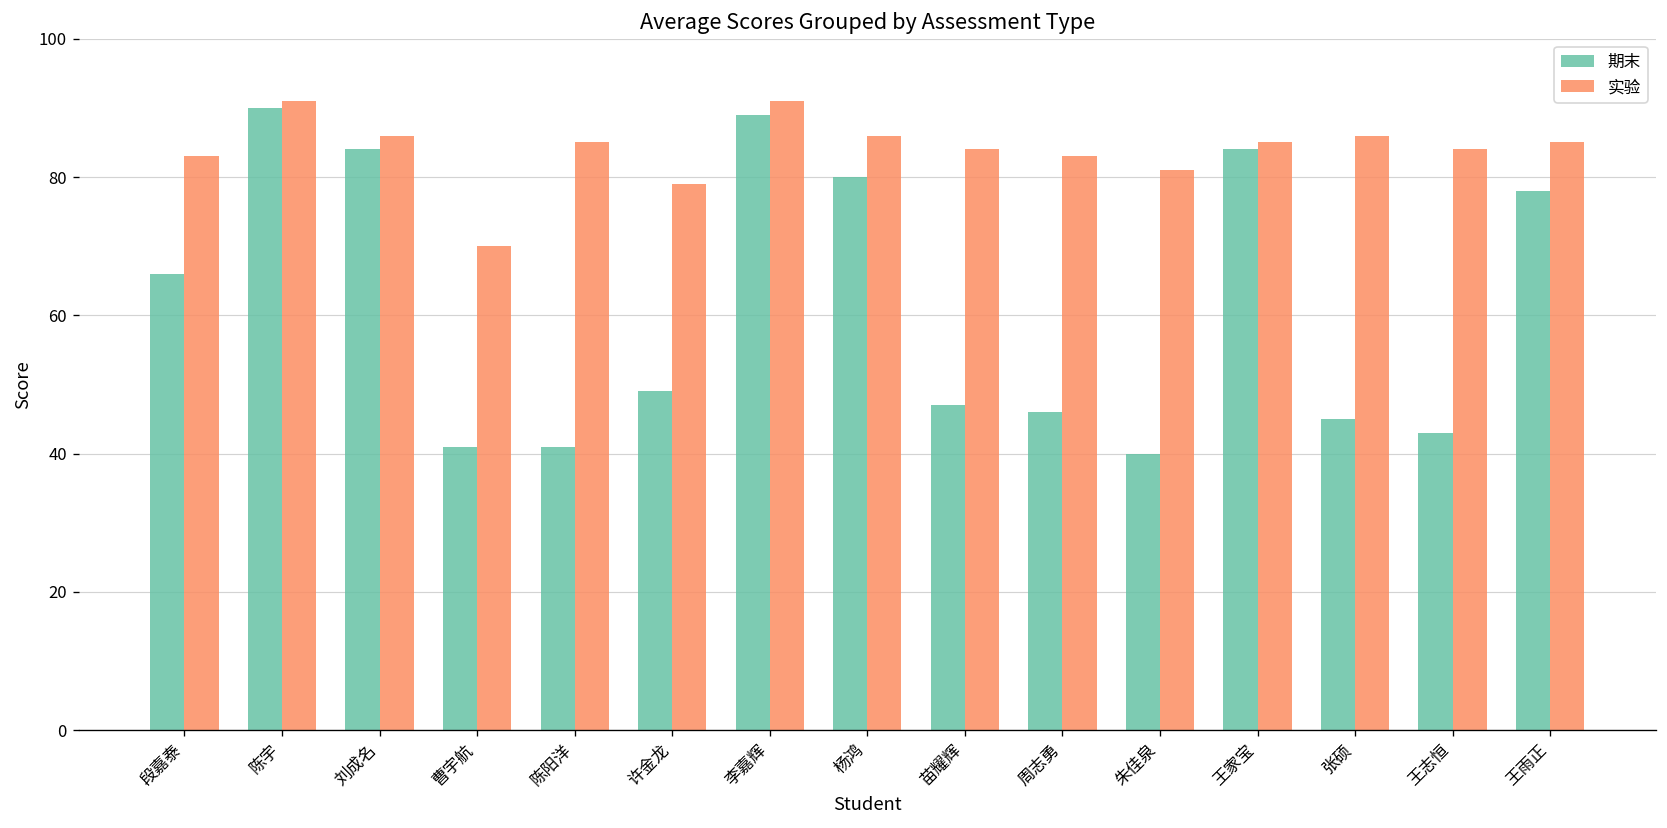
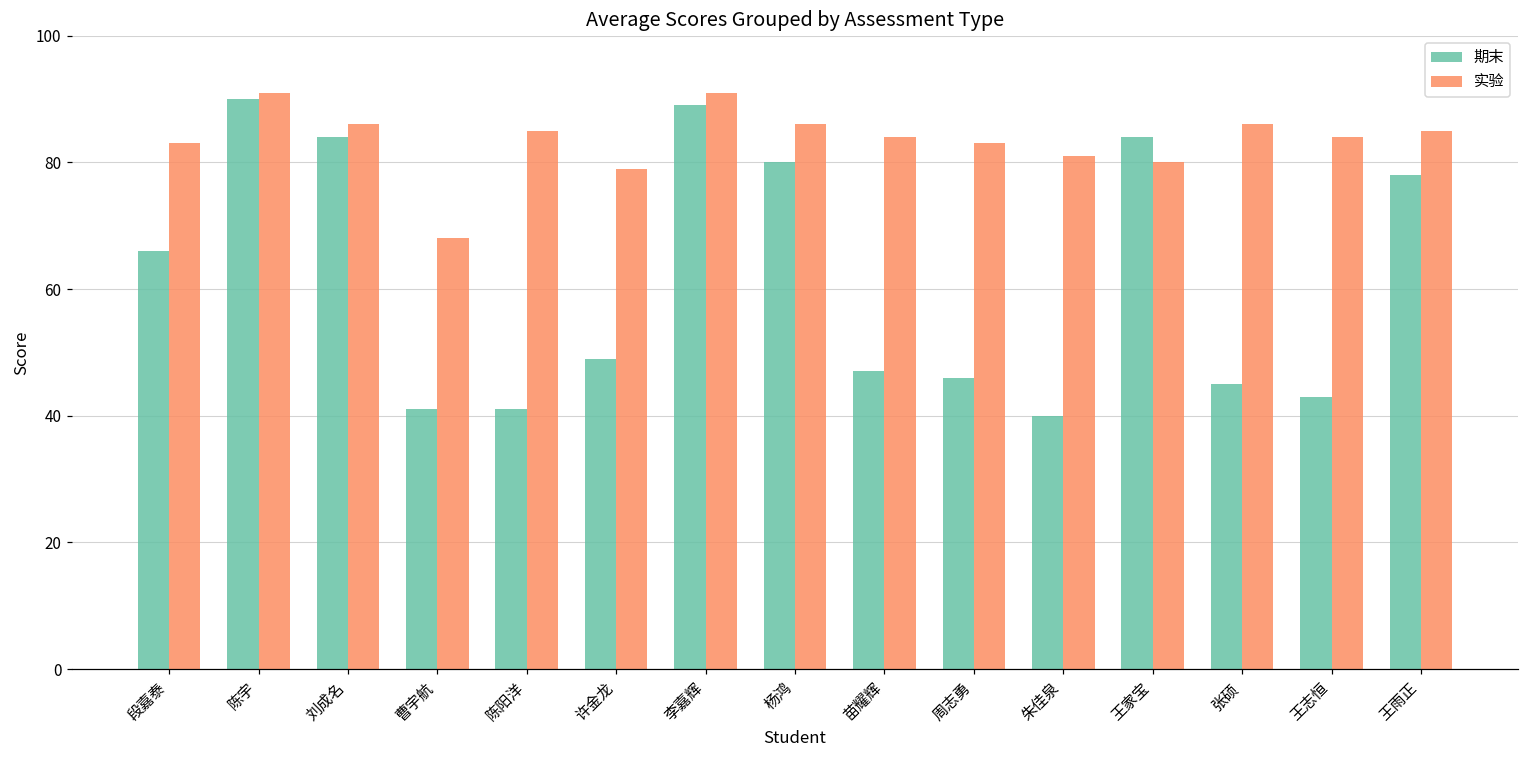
  {
    "期末": {
      "段嘉泰": 66,
      "陈宇": 90,
      "刘成名": 84,
      "曹宇航": 41,
      "陈阳洋": 41,
      "许金龙": 49,
      "李嘉辉": 89,
      "杨鸿": 80,
      "苗耀辉": 47,
      "周志勇": 46,
      "朱佳泉": 40,
      "王家宝": 84,
      "张硕": 45,
      "王志恒": 43,
      "王雨正": 78
    },
    "实验": {
      "段嘉泰": 83,
      "陈宇": 91,
      "刘成名": 86,
-     "曹宇航": 70,
+     "曹宇航": 68,
      "陈阳洋": 85,
      "许金龙": 79,
      "李嘉辉": 91,
      "杨鸿": 86,
      "苗耀辉": 84,
      "周志勇": 83,
      "朱佳泉": 81,
-     "王家宝": 85,
+     "王家宝": 80,
      "张硕": 86,
      "王志恒": 84,
      "王雨正": 85
    }
  }
